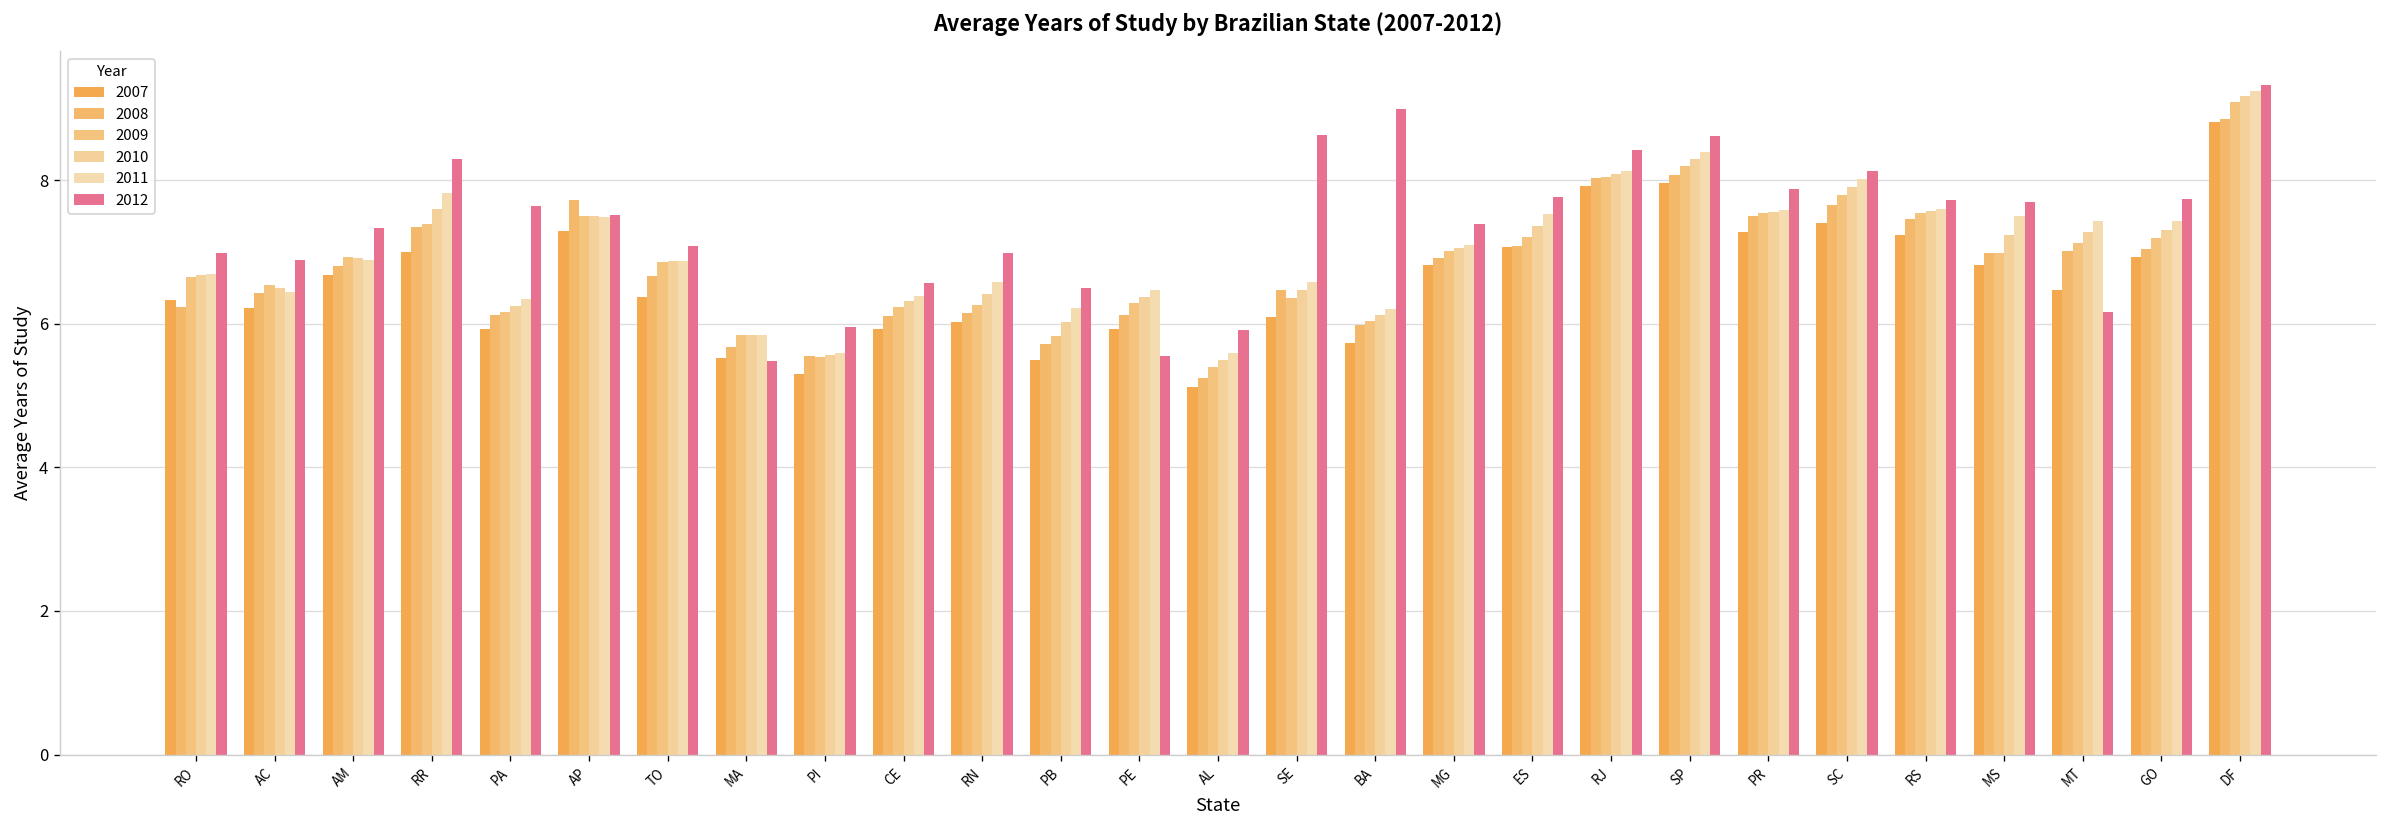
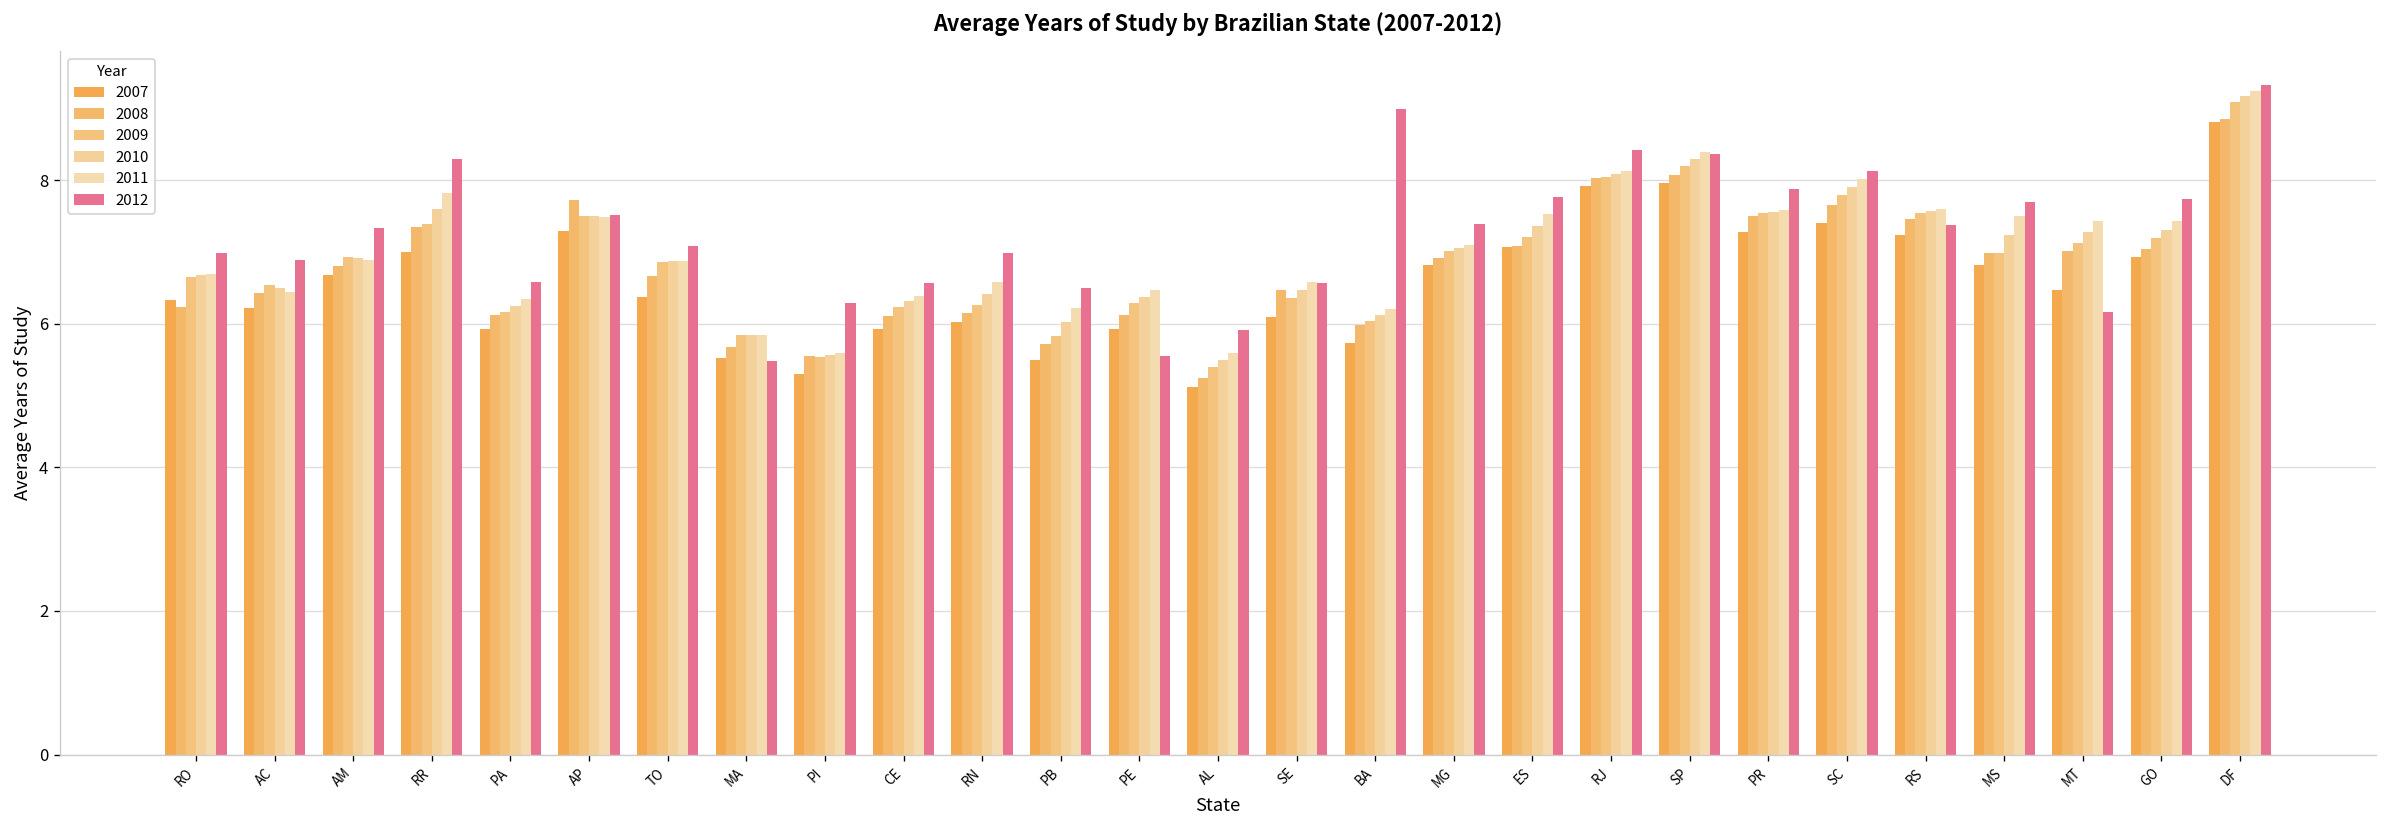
  {
    "2012": {
      "RO": 7.0,
      "AC": 6.9,
      "AM": 7.3,
      "RR": 8.3,
-     "PA": 7.6,
+     "PA": 6.6,
      "AP": 7.5,
      "TO": 7.1,
      "MA": 5.5,
-     "PI": 6.0,
+     "PI": 6.3,
      "CE": 6.6,
      "RN": 7.0,
      "PB": 6.5,
      "PE": 5.6,
      "AL": 5.9,
-     "SE": 8.6,
+     "SE": 6.6,
      "BA": 9.0,
      "MG": 7.4,
      "ES": 7.8,
      "RJ": 8.4,
-     "SP": 8.6,
+     "SP": 8.4,
      "PR": 7.9,
      "SC": 8.1,
-     "RS": 7.7,
+     "RS": 7.4,
      "MS": 7.7,
      "MT": 6.2,
      "GO": 7.7,
      "DF": 9.3
    }
  }
